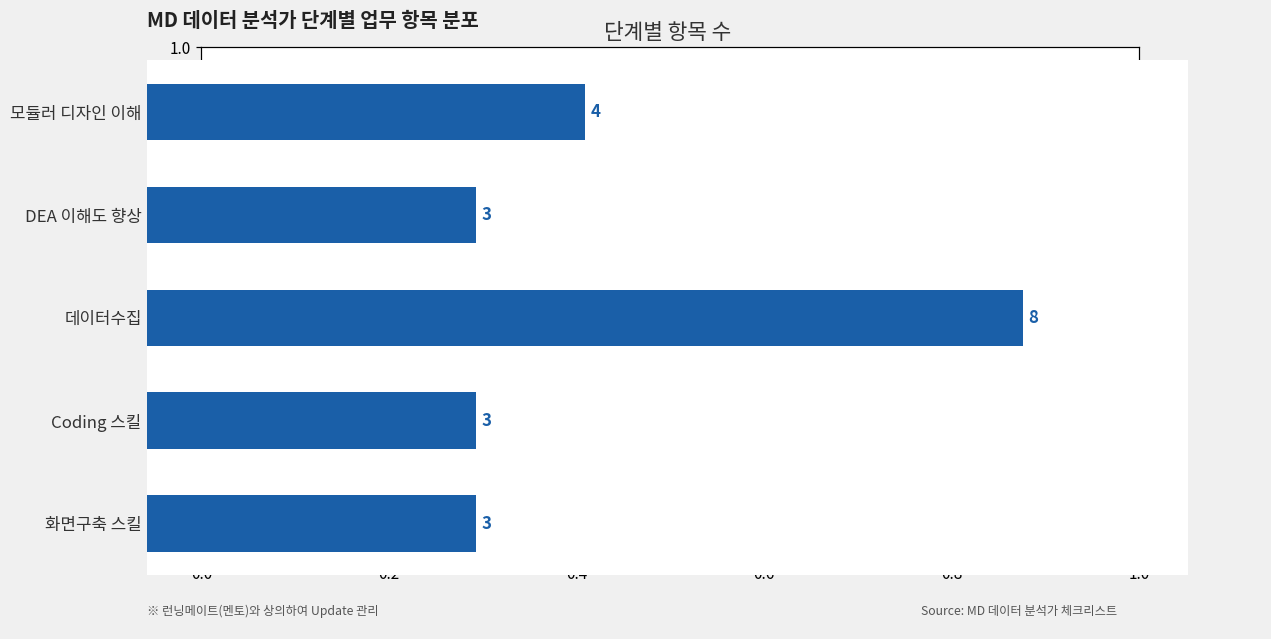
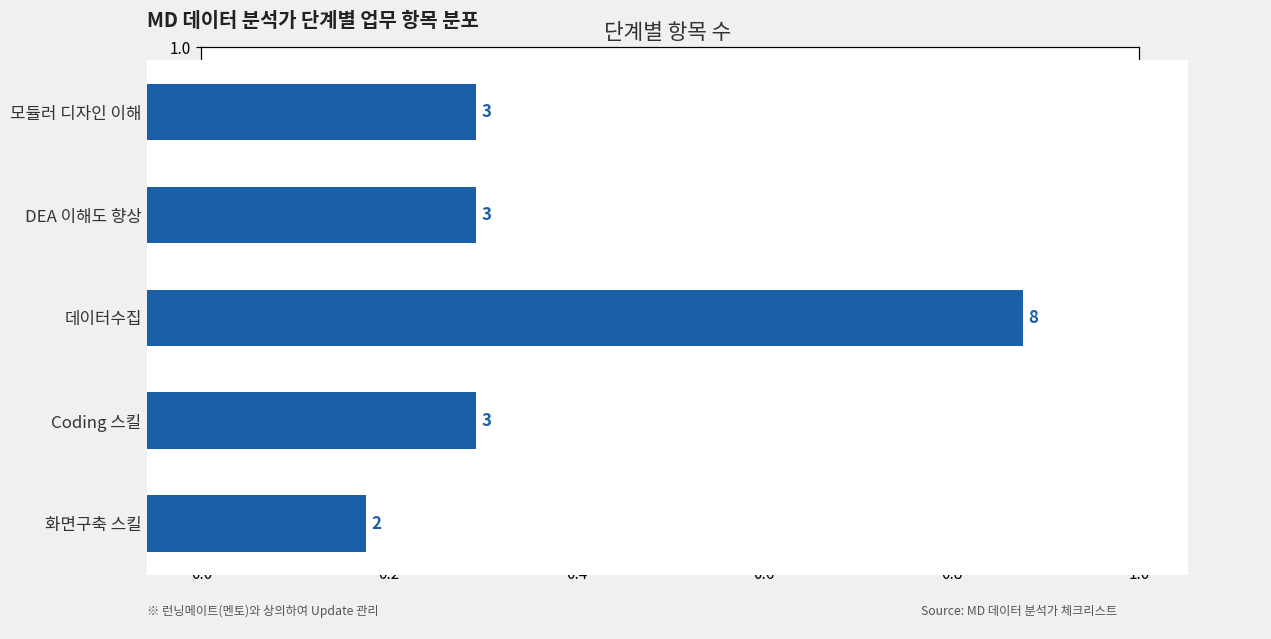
  {
-   "모듈러 디자인 이해": 4,
+   "모듈러 디자인 이해": 3,
    "DEA 이해도 향상": 3,
    "데이터수집": 8,
    "Coding 스킬": 3,
-   "화면구축 스킬": 3
+   "화면구축 스킬": 2
  }
